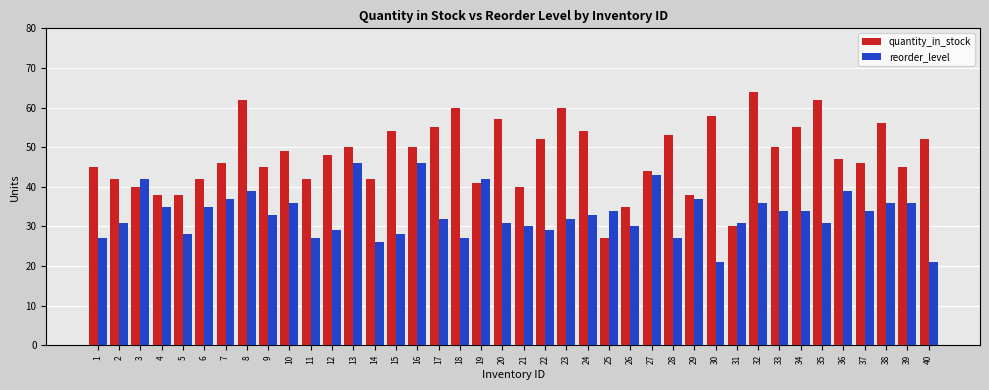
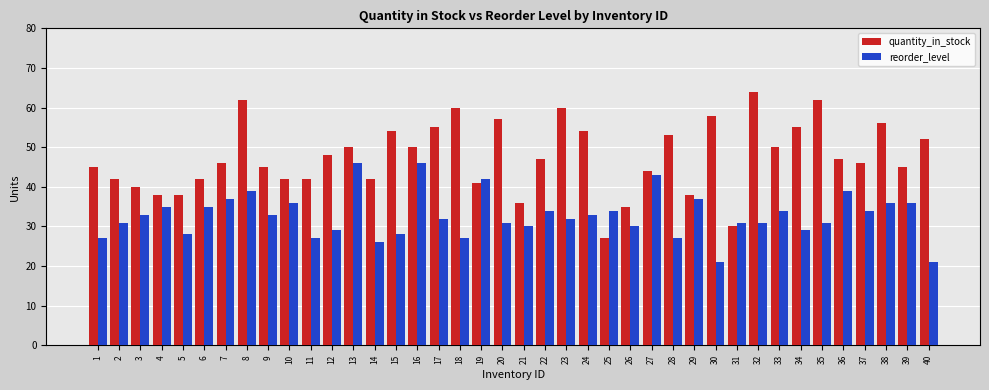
  {
    "quantity_in_stock": {
      "1": 45,
      "2": 42,
      "3": 40,
      "4": 38,
      "5": 38,
      "6": 42,
      "7": 46,
      "8": 62,
      "9": 45,
-     "10": 49,
+     "10": 42,
      "11": 42,
      "12": 48,
      "13": 50,
      "14": 42,
      "15": 54,
      "16": 50,
      "17": 55,
      "18": 60,
      "19": 41,
      "20": 57,
-     "21": 40,
-     "22": 52,
+     "21": 36,
+     "22": 47,
      "23": 60,
      "24": 54,
      "25": 27,
      "26": 35,
      "27": 44,
      "28": 53,
      "29": 38,
      "30": 58,
      "31": 30,
      "32": 64,
      "33": 50,
      "34": 55,
      "35": 62,
      "36": 47,
      "37": 46,
      "38": 56,
      "39": 45,
      "40": 52
    },
    "reorder_level": {
      "1": 27,
      "2": 31,
-     "3": 42,
+     "3": 33,
      "4": 35,
      "5": 28,
      "6": 35,
      "7": 37,
      "8": 39,
      "9": 33,
      "10": 36,
      "11": 27,
      "12": 29,
      "13": 46,
      "14": 26,
      "15": 28,
      "16": 46,
      "17": 32,
      "18": 27,
      "19": 42,
      "20": 31,
      "21": 30,
-     "22": 29,
+     "22": 34,
      "23": 32,
      "24": 33,
      "25": 34,
      "26": 30,
      "27": 43,
      "28": 27,
      "29": 37,
      "30": 21,
      "31": 31,
-     "32": 36,
+     "32": 31,
      "33": 34,
-     "34": 34,
+     "34": 29,
      "35": 31,
      "36": 39,
      "37": 34,
      "38": 36,
      "39": 36,
      "40": 21
    }
  }
